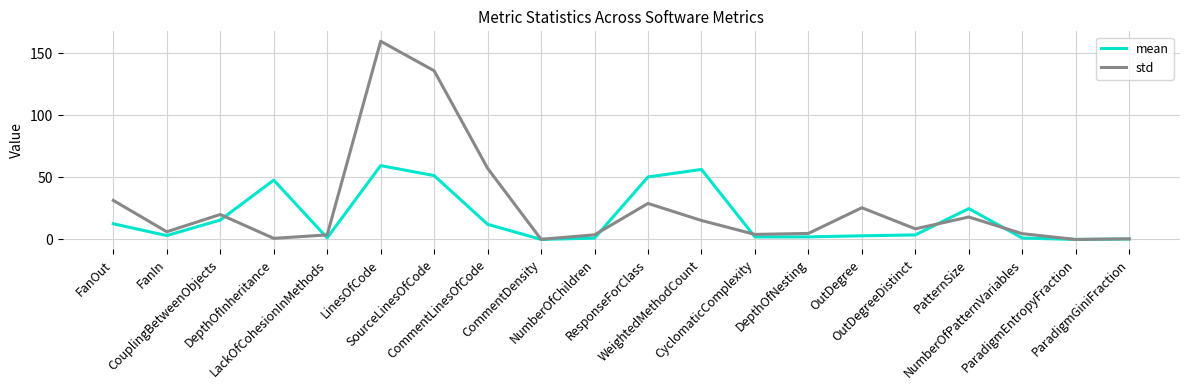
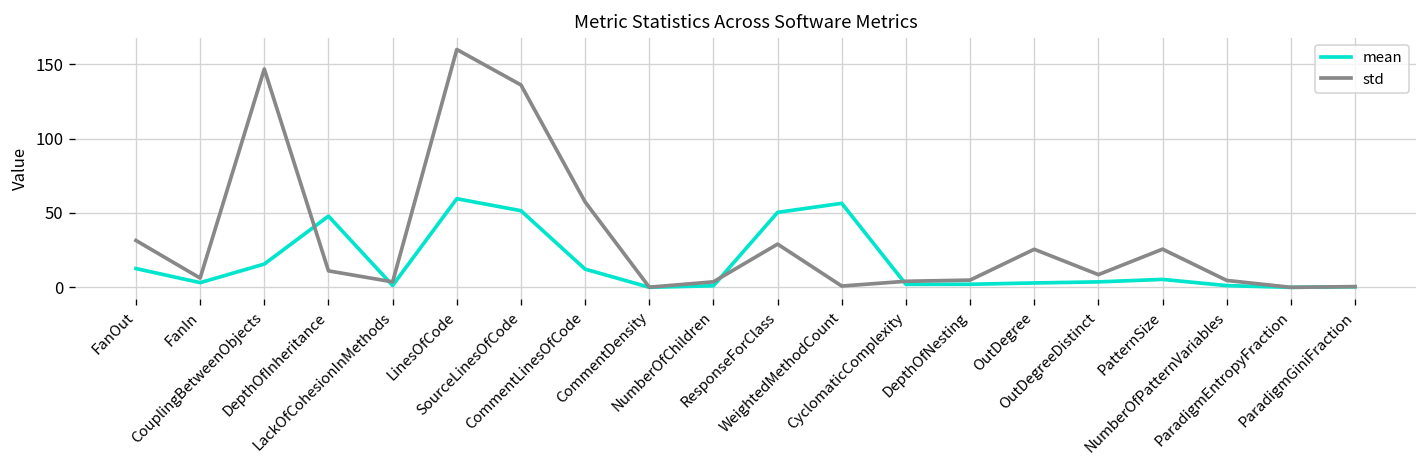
  {
    "mean": {
      "FanOut": 13,
      "FanIn": 3,
      "CouplingBetweenObjects": 16,
      "DepthOfInheritance": 48,
      "LackOfCohesionInMethods": 1,
      "LinesOfCode": 60,
      "SourceLinesOfCode": 51,
      "CommentLinesOfCode": 12,
      "NumberOfChildren": 1,
      "ResponseForClass": 50,
      "WeightedMethodCount": 56,
      "DepthOfNesting": 2,
      "OutDegree": 3,
      "OutDegreeDistinct": 4,
-     "PatternSize": 25,
+     "PatternSize": 5,
      "NumberOfPatternVariables": 1
    },
    "std": {
      "FanOut": 31,
      "FanIn": 6,
-     "CouplingBetweenObjects": 20,
-     "DepthOfInheritance": 1,
+     "CouplingBetweenObjects": 147,
+     "DepthOfInheritance": 11,
      "LackOfCohesionInMethods": 4,
      "LinesOfCode": 160,
      "SourceLinesOfCode": 136,
      "CommentLinesOfCode": 57,
      "NumberOfChildren": 4,
      "ResponseForClass": 29,
-     "WeightedMethodCount": 15,
+     "WeightedMethodCount": 1,
      "DepthOfNesting": 5,
      "OutDegree": 26,
      "OutDegreeDistinct": 9,
-     "PatternSize": 18,
+     "PatternSize": 26,
      "NumberOfPatternVariables": 5
    }
  }
